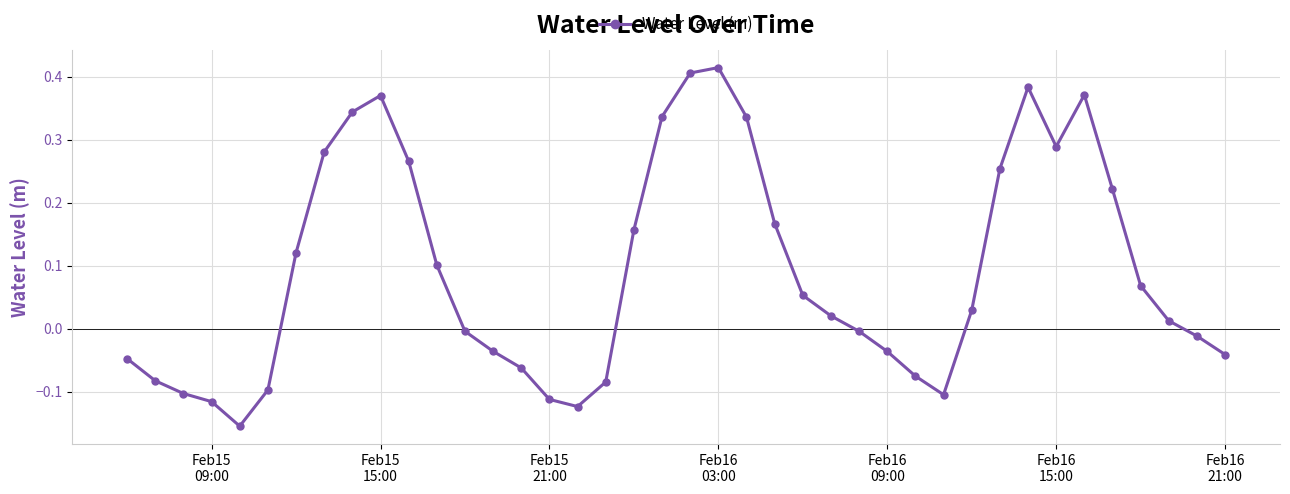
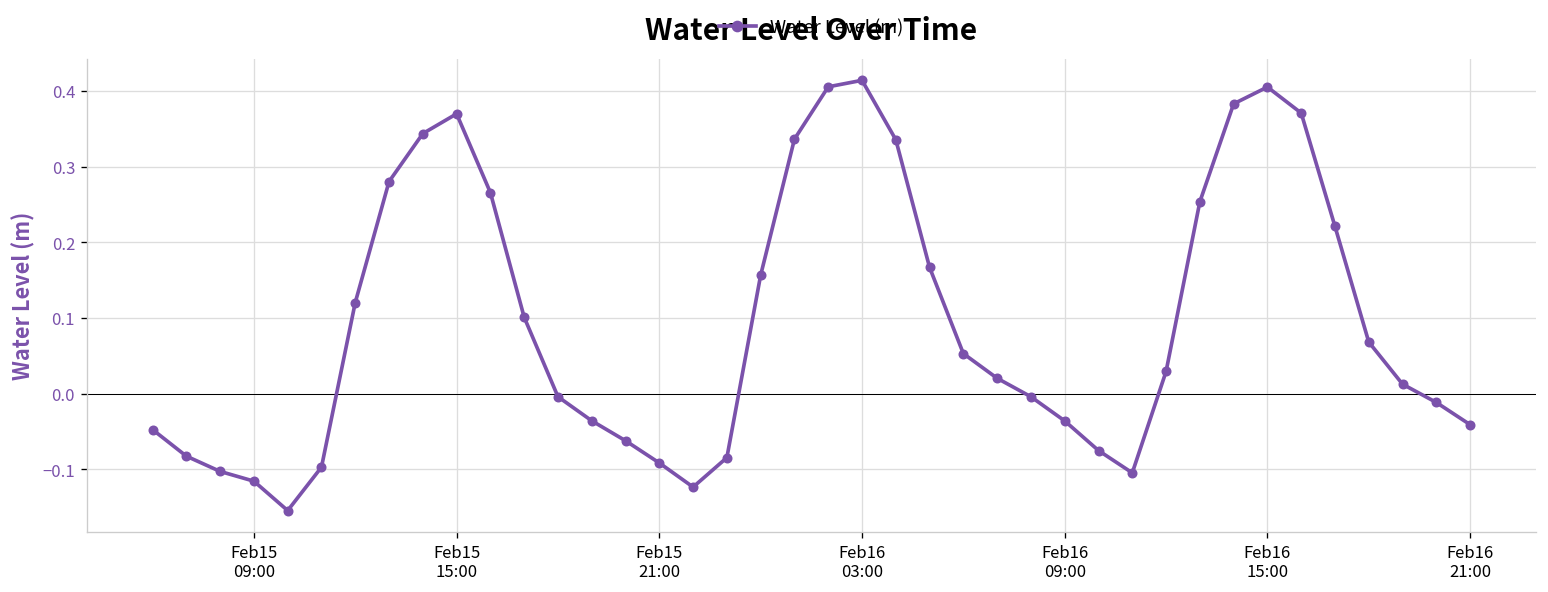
  {
    "Feb15 09:00": -0.12,
    "Feb15 15:00": 0.37,
-   "Feb15 21:00": -0.11,
+   "Feb15 21:00": -0.09,
    "Feb16 03:00": 0.41,
    "Feb16 09:00": -0.04,
-   "Feb16 15:00": 0.29,
+   "Feb16 15:00": 0.41,
    "Feb16 21:00": -0.04
  }
